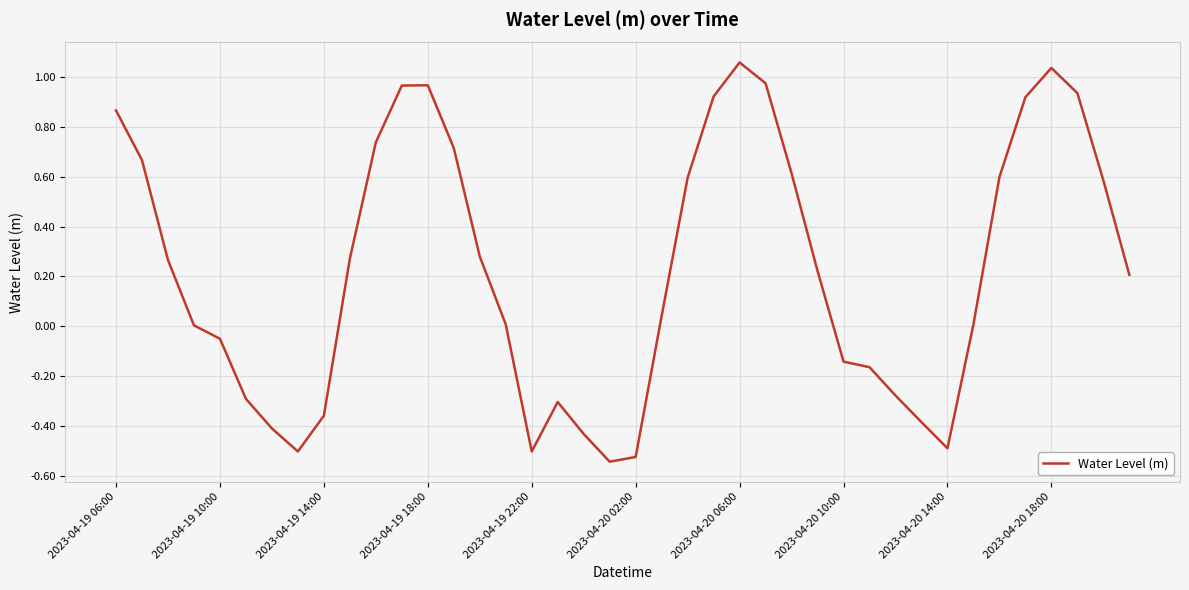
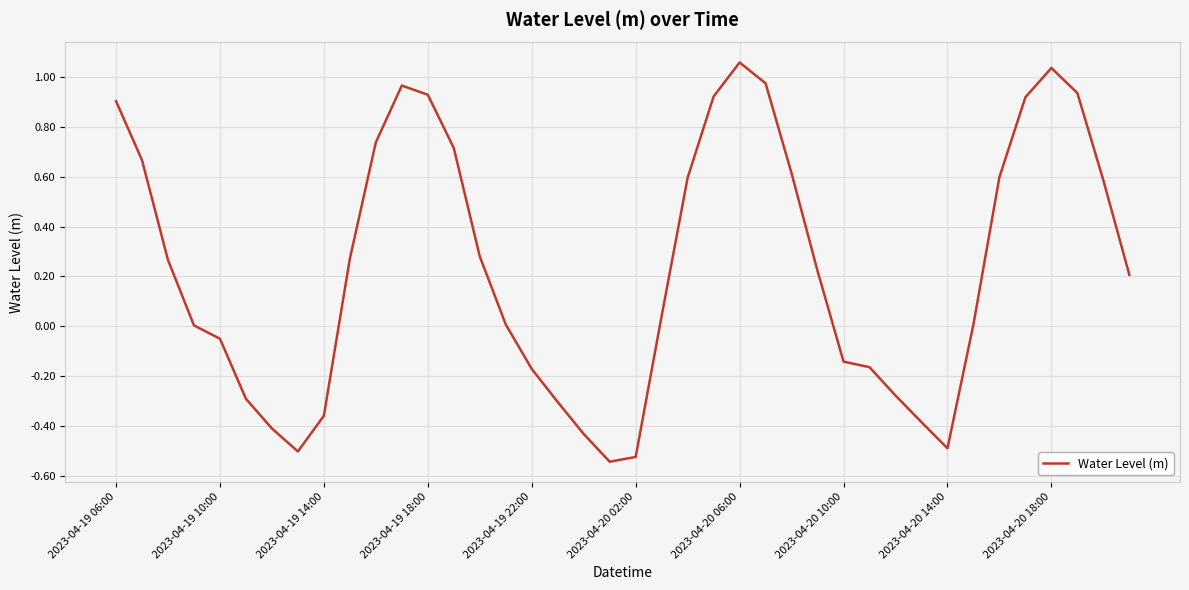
  {
-   "2023-04-19 06:00": 0.86,
+   "2023-04-19 06:00": 0.90,
    "2023-04-19 10:00": -0.05,
    "2023-04-19 14:00": -0.36,
-   "2023-04-19 18:00": 0.97,
-   "2023-04-19 22:00": -0.50,
+   "2023-04-19 18:00": 0.93,
+   "2023-04-19 22:00": -0.17,
    "2023-04-20 02:00": -0.52,
    "2023-04-20 06:00": 1.06,
    "2023-04-20 10:00": -0.14,
    "2023-04-20 14:00": -0.49,
    "2023-04-20 18:00": 1.03
  }
